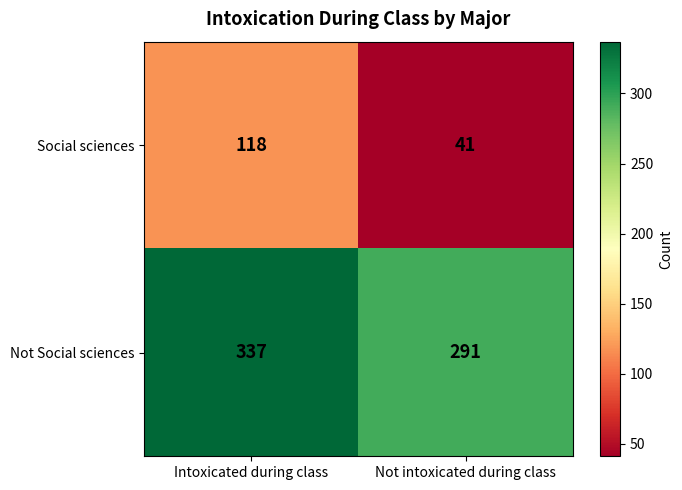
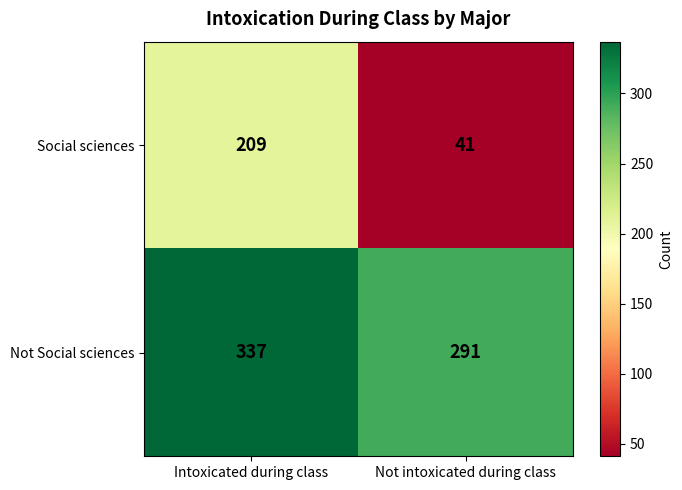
  {
    "Social sciences": {
-     "Intoxicated during class": 118,
+     "Intoxicated during class": 209,
      "Not intoxicated during class": 41
    },
    "Not Social sciences": {
      "Intoxicated during class": 337,
      "Not intoxicated during class": 291
    }
  }
